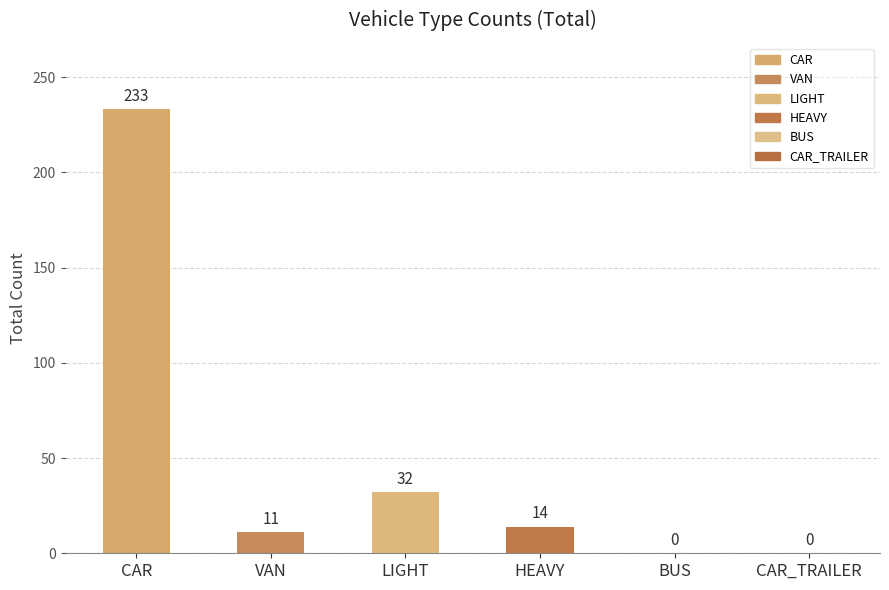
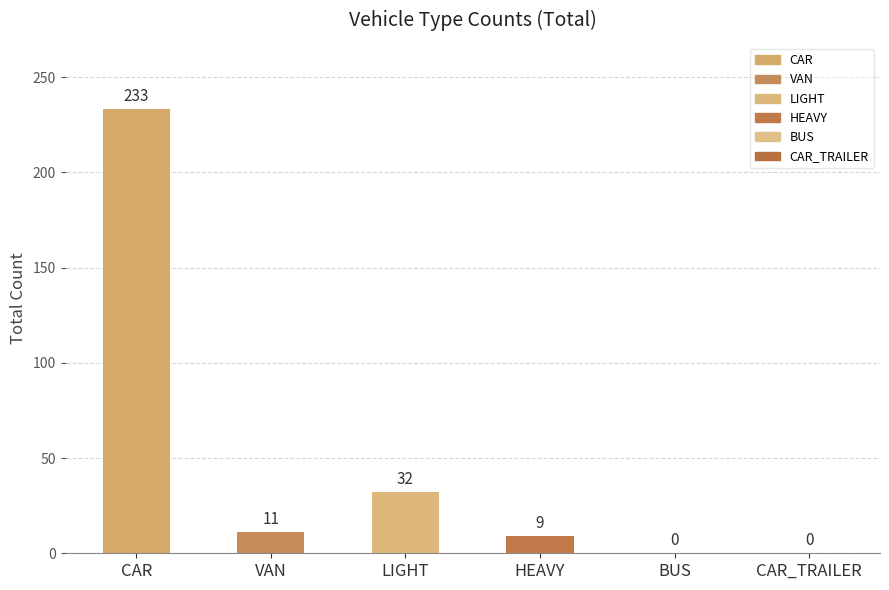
  {
    "CAR": 233,
    "VAN": 11,
    "LIGHT": 32,
-   "HEAVY": 14,
+   "HEAVY": 9,
    "BUS": 0,
    "CAR_TRAILER": 0
  }
